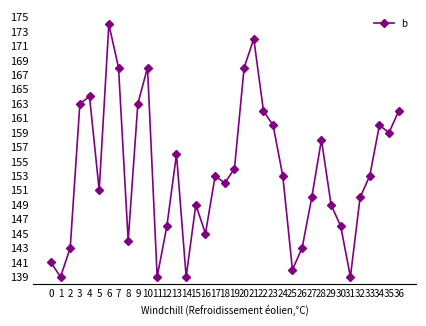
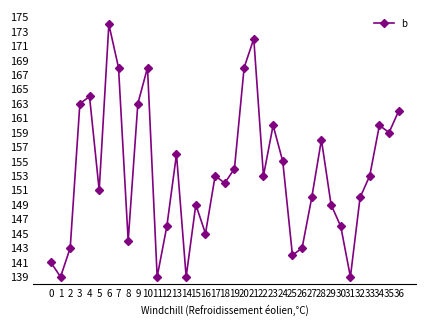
  {
    "0": 141,
    "1": 139,
    "2": 143,
    "3": 163,
    "4": 164,
    "5": 151,
    "6": 174,
    "7": 168,
    "8": 144,
    "9": 163,
    "10": 168,
    "11": 139,
    "12": 146,
    "13": 156,
    "14": 139,
    "15": 149,
    "16": 145,
    "17": 153,
    "18": 152,
    "19": 154,
    "20": 168,
    "21": 172,
-   "22": 162,
+   "22": 153,
    "23": 160,
-   "24": 153,
-   "25": 140,
+   "24": 155,
+   "25": 142,
    "26": 143,
    "27": 150,
    "28": 158,
    "29": 149,
    "30": 146,
    "31": 139,
    "32": 150,
    "33": 153,
    "34": 160,
    "35": 159,
    "36": 162
  }
